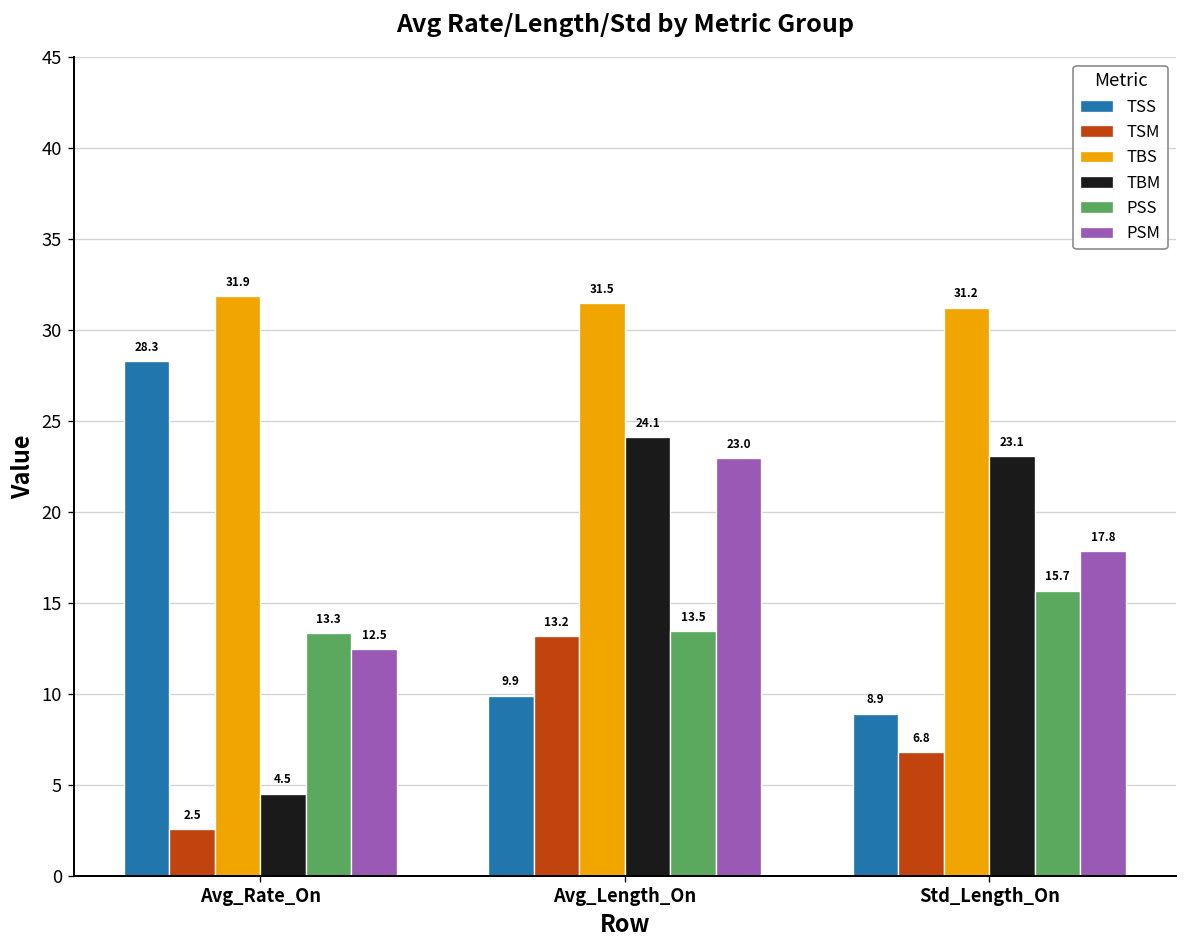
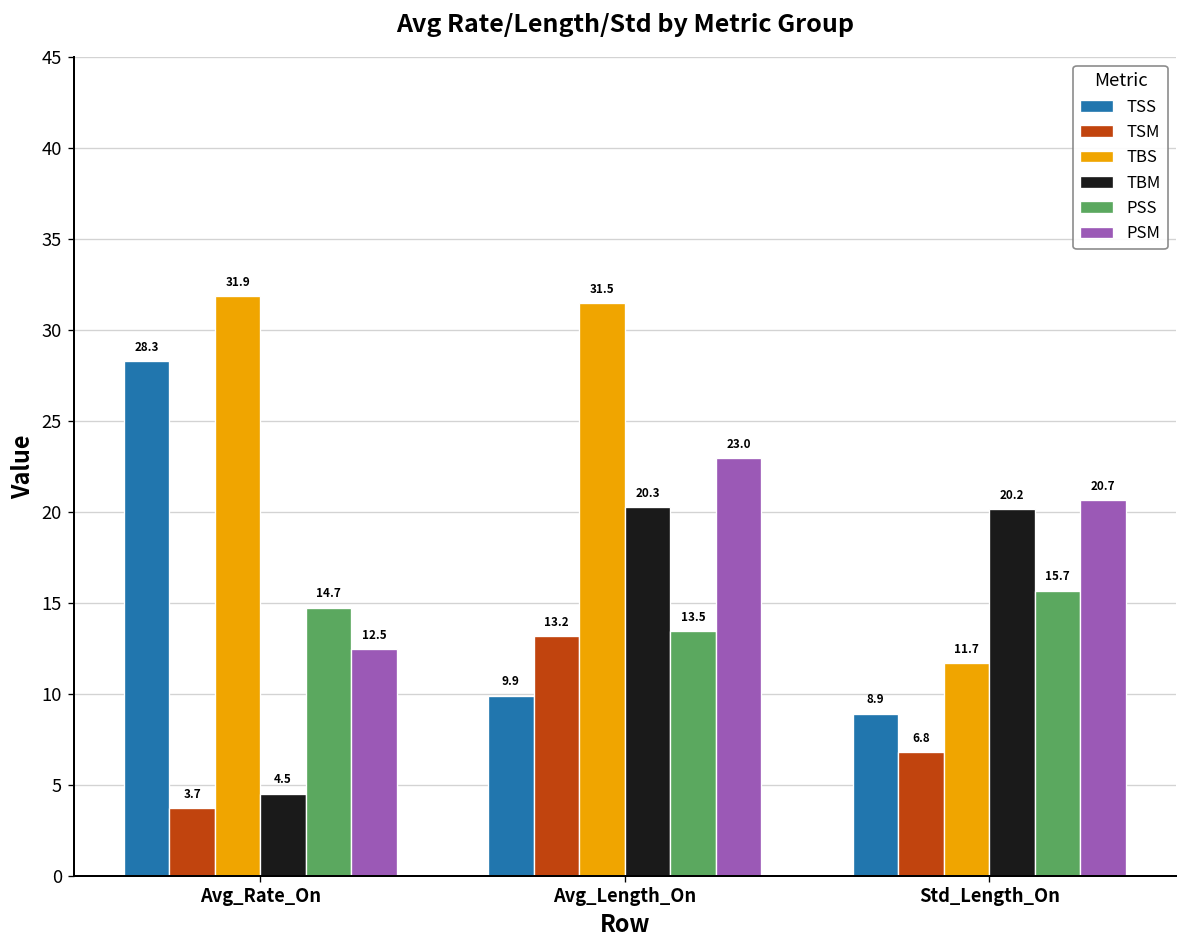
  {
    "TSS": {
      "Avg_Rate_On": 28.3,
      "Avg_Length_On": 9.9,
      "Std_Length_On": 8.9
    },
    "TSM": {
-     "Avg_Rate_On": 2.5,
+     "Avg_Rate_On": 3.7,
      "Avg_Length_On": 13.2,
      "Std_Length_On": 6.8
    },
    "TBS": {
      "Avg_Rate_On": 31.9,
      "Avg_Length_On": 31.5,
-     "Std_Length_On": 31.2
+     "Std_Length_On": 11.7
    },
    "TBM": {
      "Avg_Rate_On": 4.5,
-     "Avg_Length_On": 24.1,
-     "Std_Length_On": 23.1
+     "Avg_Length_On": 20.3,
+     "Std_Length_On": 20.2
    },
    "PSS": {
-     "Avg_Rate_On": 13.3,
+     "Avg_Rate_On": 14.7,
      "Avg_Length_On": 13.5,
      "Std_Length_On": 15.7
    },
    "PSM": {
      "Avg_Rate_On": 12.5,
      "Avg_Length_On": 23.0,
-     "Std_Length_On": 17.8
+     "Std_Length_On": 20.7
    }
  }
